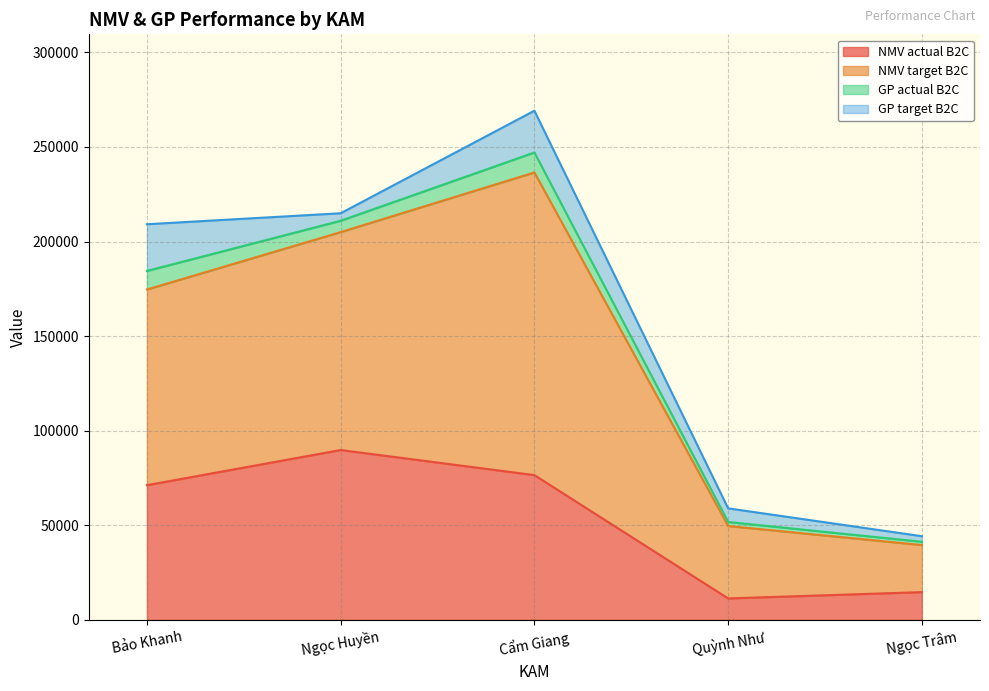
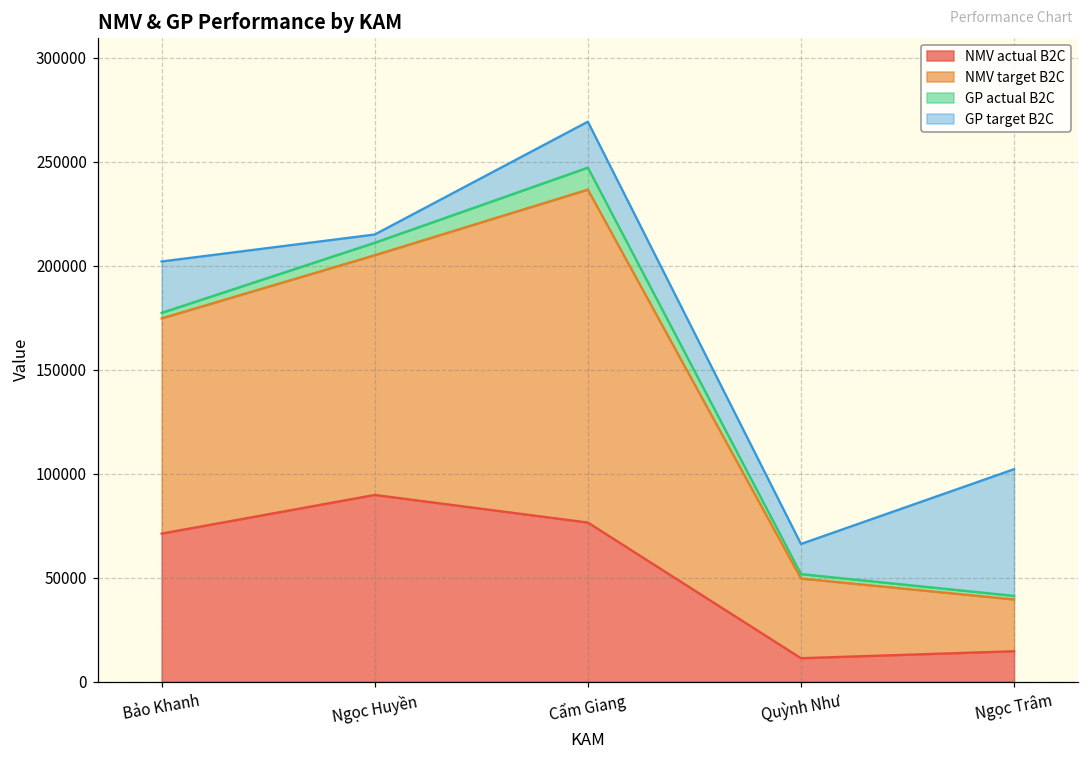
  {
    "GP actual B2C": {
-     "Bảo Khanh": 10000,
+     "Bảo Khanh": 3000,
      "Ngọc Huyền": 6000,
      "Cẩm Giang": 11000,
      "Quỳnh Như": 2000,
      "Ngọc Trâm": 2000
    },
    "GP target B2C": {
      "Bảo Khanh": 25000,
      "Ngọc Huyền": 4000,
      "Cẩm Giang": 22000,
-     "Quỳnh Như": 7000,
-     "Ngọc Trâm": 3000
+     "Quỳnh Như": 14000,
+     "Ngọc Trâm": 61000
    }
  }
